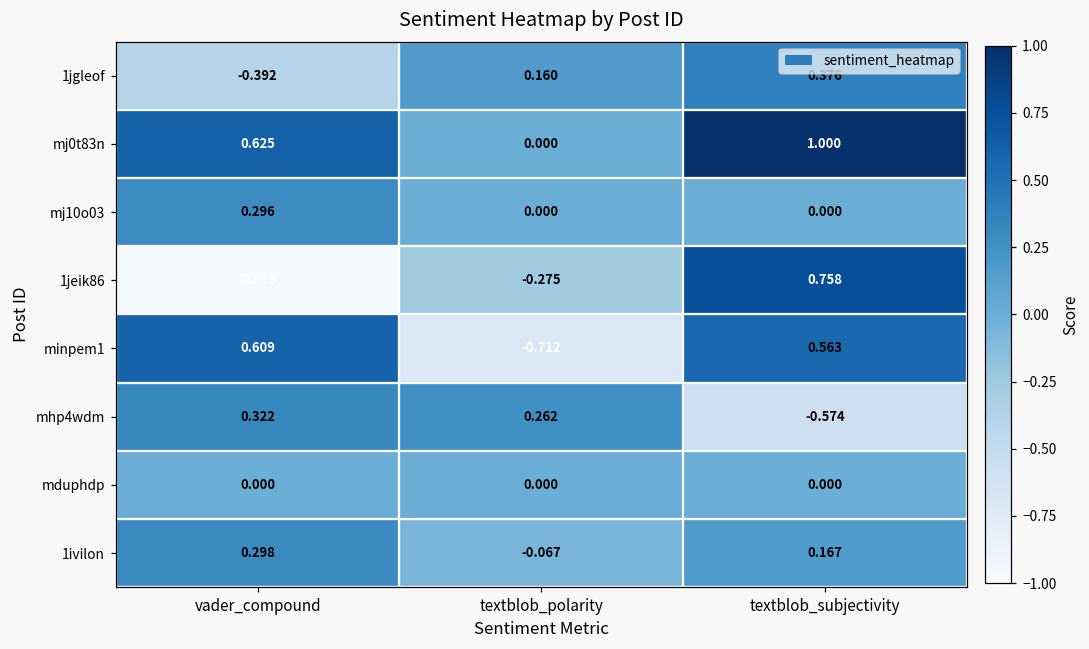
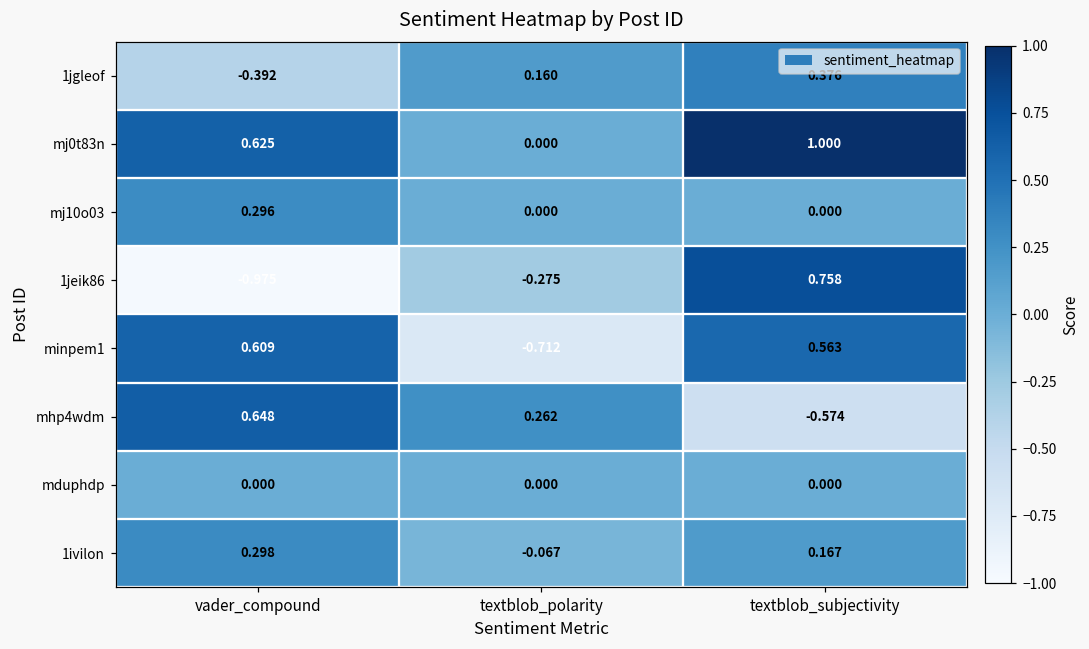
  {
    "1jgleof": {
      "vader_compound": -0.392,
      "textblob_polarity": 0.160
    },
    "mj0t83n": {
      "vader_compound": 0.625,
      "textblob_polarity": 0.000,
      "textblob_subjectivity": 1.000
    },
    "mj10o03": {
      "vader_compound": 0.296,
      "textblob_polarity": 0.000,
      "textblob_subjectivity": 0.000
    },
    "1jeik86": {
      "textblob_polarity": -0.275,
      "textblob_subjectivity": 0.758
    },
    "minpem1": {
      "vader_compound": 0.609,
      "textblob_subjectivity": 0.563
    },
    "mhp4wdm": {
-     "vader_compound": 0.322,
+     "vader_compound": 0.648,
      "textblob_polarity": 0.262,
      "textblob_subjectivity": -0.574
    },
    "mduphdp": {
      "vader_compound": 0.000,
      "textblob_polarity": 0.000,
      "textblob_subjectivity": 0.000
    },
    "1ivilon": {
      "vader_compound": 0.298,
      "textblob_polarity": -0.067,
      "textblob_subjectivity": 0.167
    }
  }
